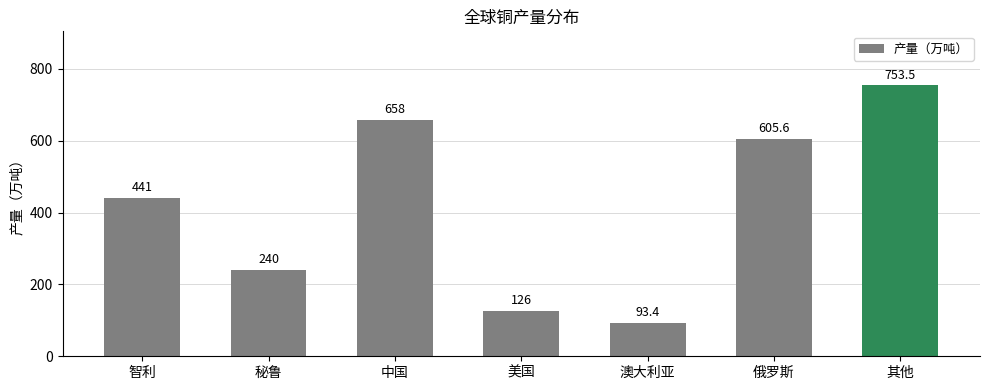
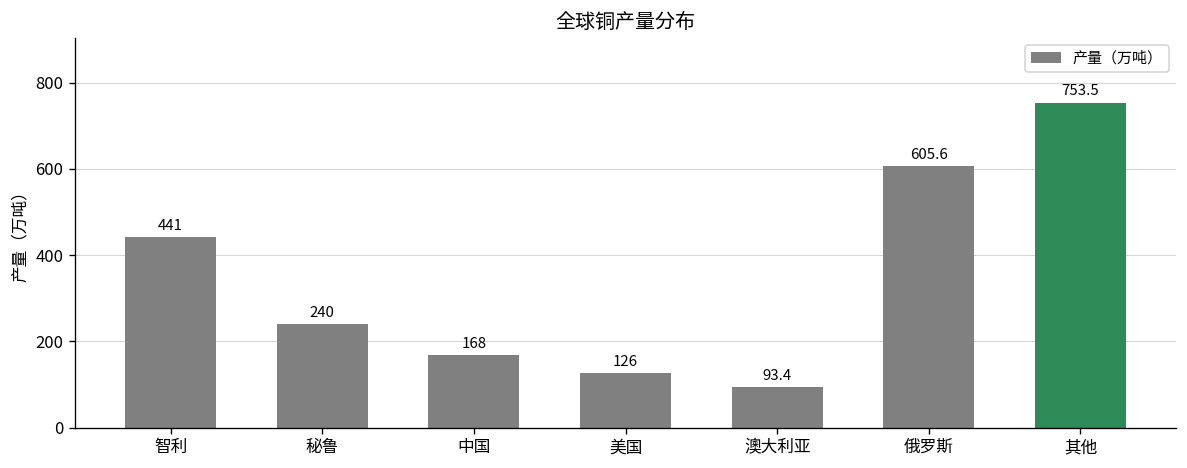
  {
    "智利": 441,
    "秘鲁": 240,
-   "中国": 658,
+   "中国": 168,
    "美国": 126,
    "澳大利亚": 93.4,
    "俄罗斯": 605.6,
    "其他": 753.5
  }
